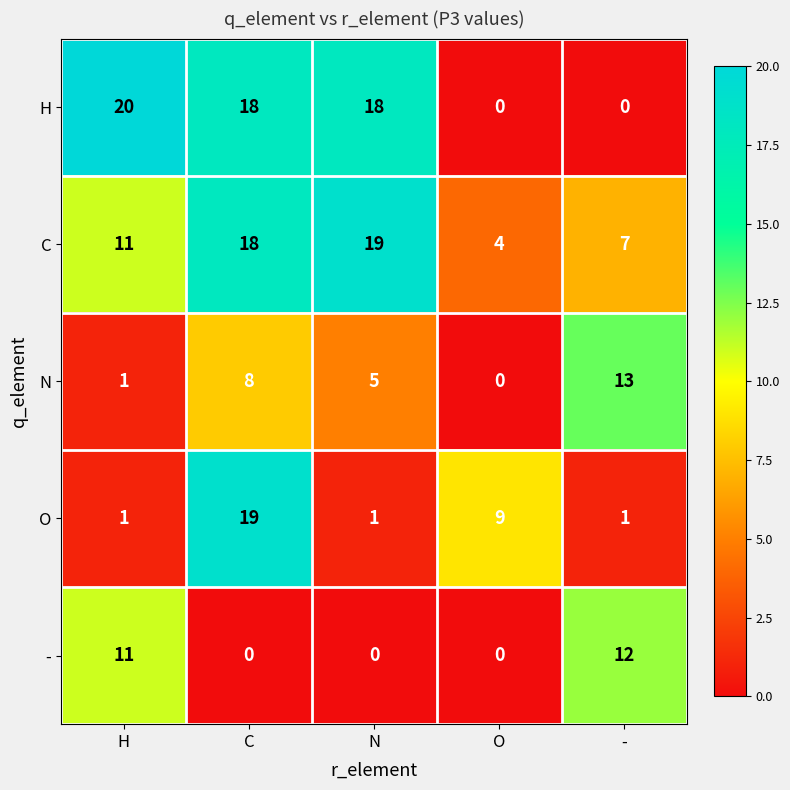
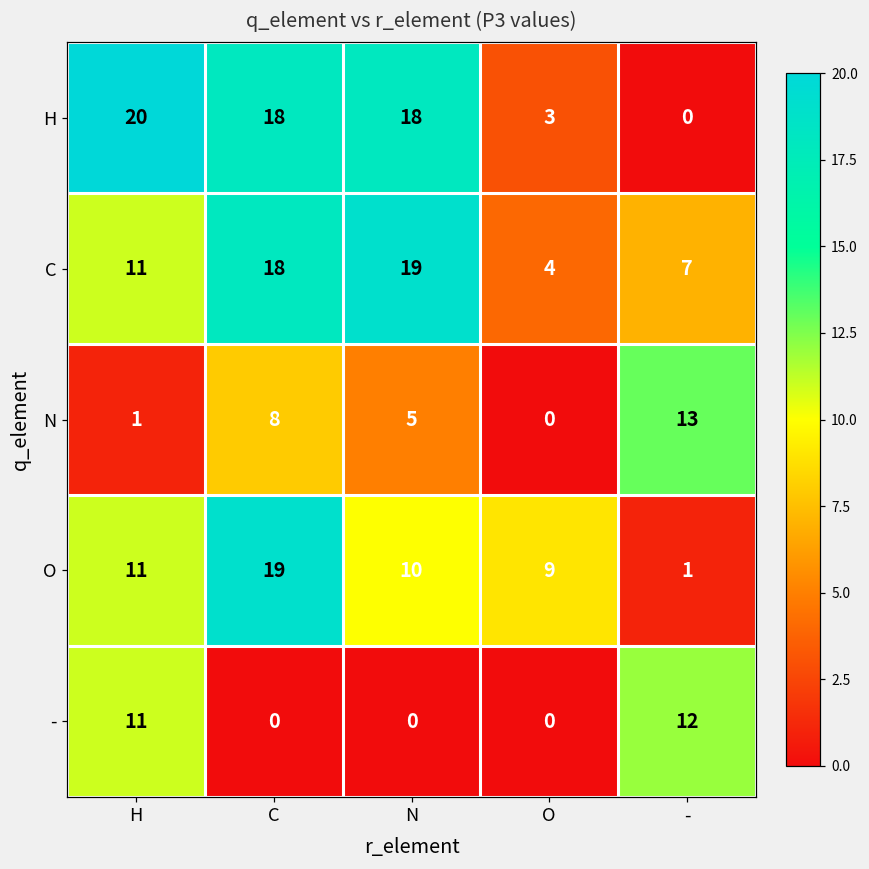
  {
    "H": {
      "H": 20,
      "C": 18,
      "N": 18,
-     "O": 0,
+     "O": 3,
      "-": 0
    },
    "C": {
      "H": 11,
      "C": 18,
      "N": 19,
      "O": 4,
      "-": 7
    },
    "N": {
      "H": 1,
      "C": 8,
      "N": 5,
      "O": 0,
      "-": 13
    },
    "O": {
-     "H": 1,
+     "H": 11,
      "C": 19,
-     "N": 1,
+     "N": 10,
      "O": 9,
      "-": 1
    },
    "-": {
      "H": 11,
      "C": 0,
      "N": 0,
      "O": 0,
      "-": 12
    }
  }
